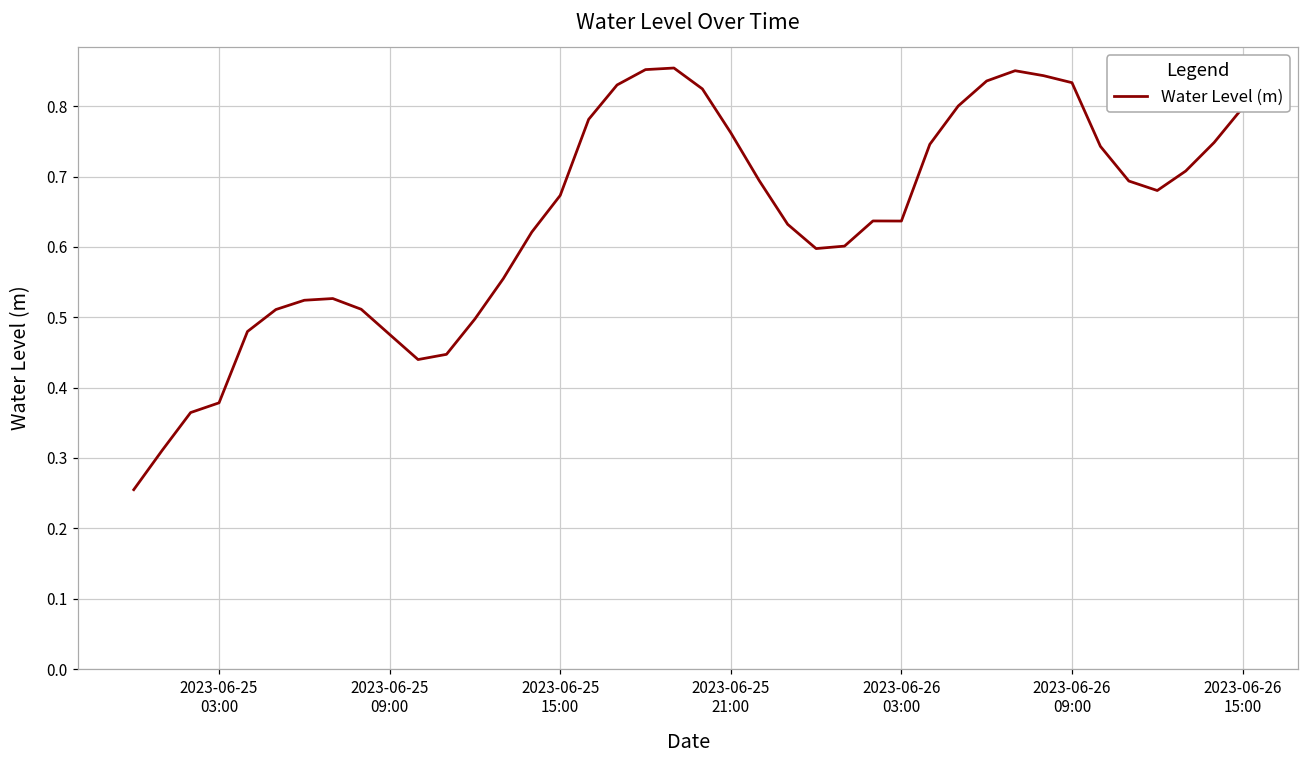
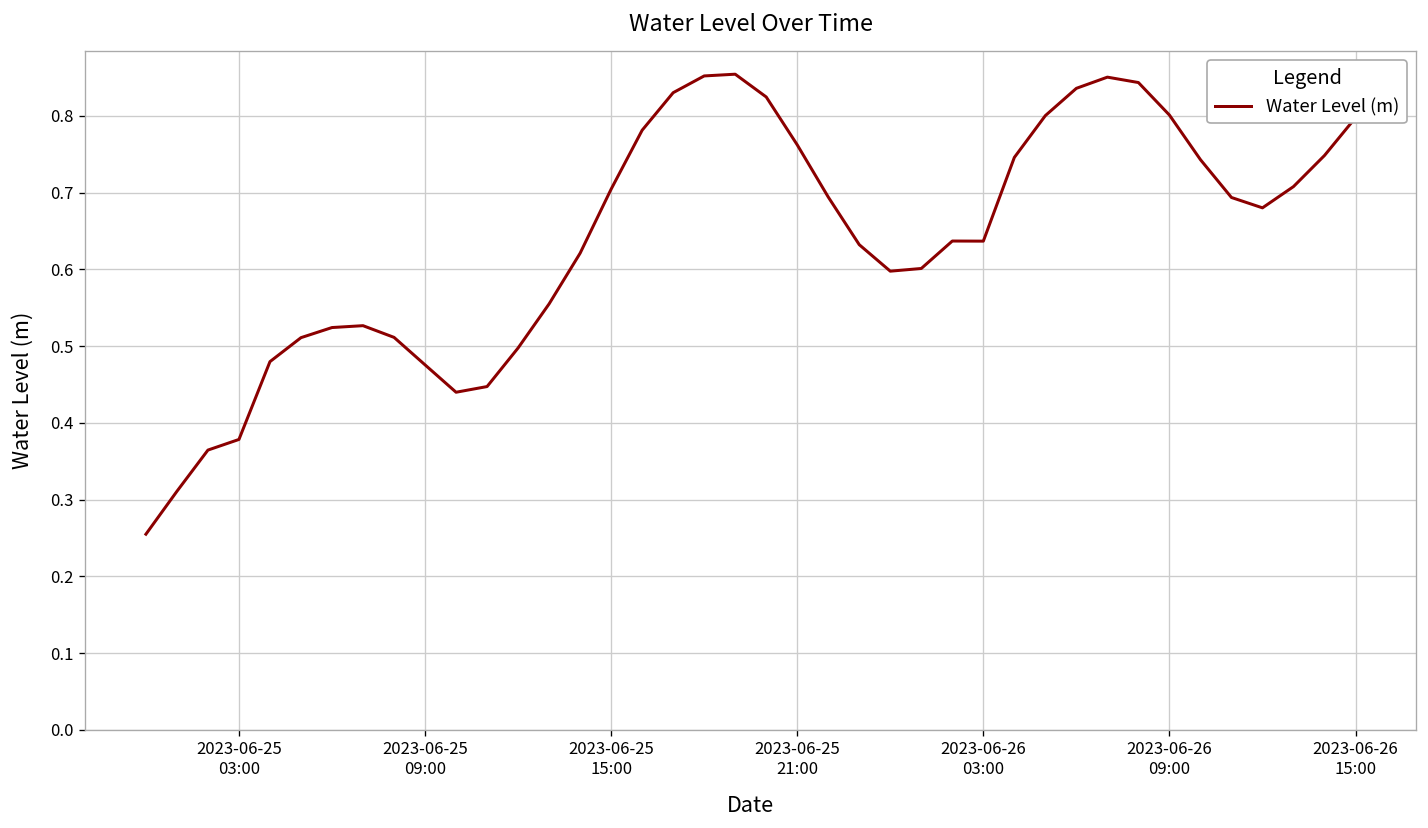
  {
    "2023-06-25 03:00": 0.38,
    "2023-06-25 09:00": 0.48,
-   "2023-06-25 15:00": 0.67,
+   "2023-06-25 15:00": 0.70,
    "2023-06-25 21:00": 0.76,
    "2023-06-26 03:00": 0.64,
-   "2023-06-26 09:00": 0.83
+   "2023-06-26 09:00": 0.80
  }
